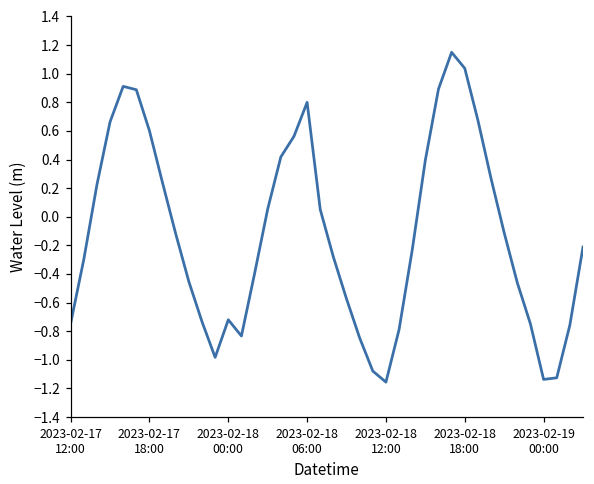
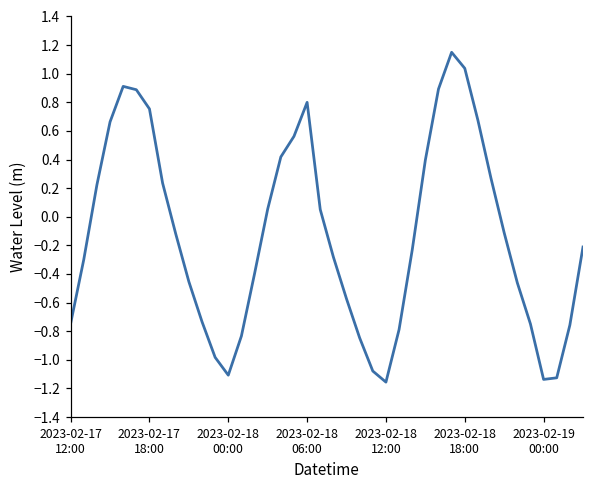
  {
    "2023-02-17 12:00": -0.75,
-   "2023-02-17 18:00": 0.60,
-   "2023-02-18 00:00": -0.72,
+   "2023-02-17 18:00": 0.75,
+   "2023-02-18 00:00": -1.11,
    "2023-02-18 06:00": 0.80,
    "2023-02-18 12:00": -1.16,
    "2023-02-18 18:00": 1.04,
    "2023-02-19 00:00": -1.14
  }
